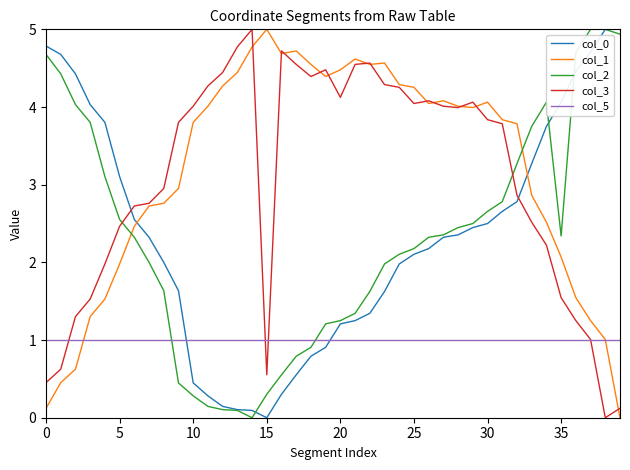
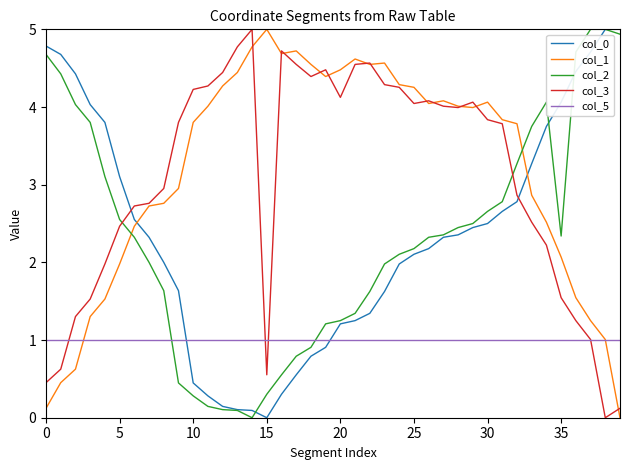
  {
    "col_0": {
      "0": 4.8,
      "5": 3.1,
      "10": 0.4,
      "15": 0.0,
      "20": 1.2,
      "25": 2.1,
      "30": 2.5
    },
    "col_1": {
      "0": 0.1,
      "5": 2.0,
      "10": 3.8,
      "15": 5.0,
      "20": 4.5,
      "25": 4.3,
      "30": 4.1,
      "35": 2.1
    },
    "col_2": {
      "0": 4.7,
      "5": 2.6,
      "10": 0.3,
      "15": 0.3,
      "20": 1.3,
      "25": 2.2,
      "30": 2.7,
      "35": 2.3
    },
    "col_3": {
      "0": 0.5,
      "5": 2.5,
-     "10": 4.0,
+     "10": 4.2,
      "15": 0.6,
      "20": 4.1,
      "25": 4.0,
      "30": 3.8,
      "35": 1.5
    },
    "col_5": {
      "0": 1.0,
      "5": 1.0,
      "10": 1.0,
      "15": 1.0,
      "20": 1.0,
      "25": 1.0,
      "30": 1.0,
      "35": 1.0
    }
  }
